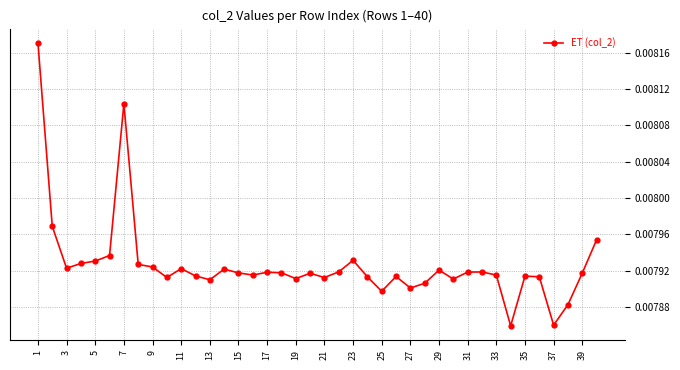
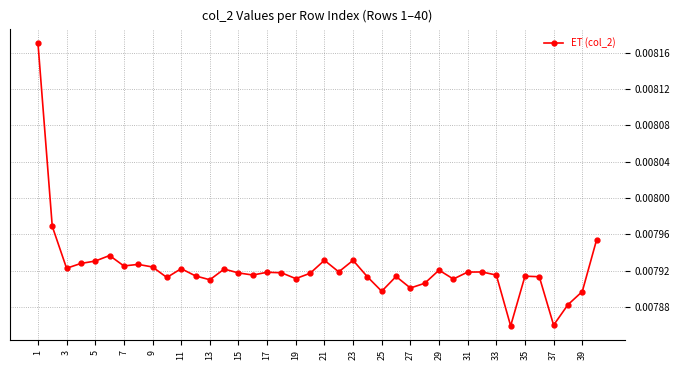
  {
    "1": 0.00817,
    "3": 0.00792,
    "5": 0.00793,
-   "7": 0.00810,
+   "7": 0.00793,
    "9": 0.00792,
    "11": 0.00792,
    "13": 0.00791,
    "15": 0.00792,
    "17": 0.00792,
    "19": 0.00791,
-   "21": 0.00791,
+   "21": 0.00793,
    "23": 0.00793,
    "25": 0.00790,
    "27": 0.00790,
    "29": 0.00792,
    "31": 0.00792,
    "33": 0.00792,
    "35": 0.00791,
    "37": 0.00786,
-   "39": 0.00792
+   "39": 0.00790
  }
